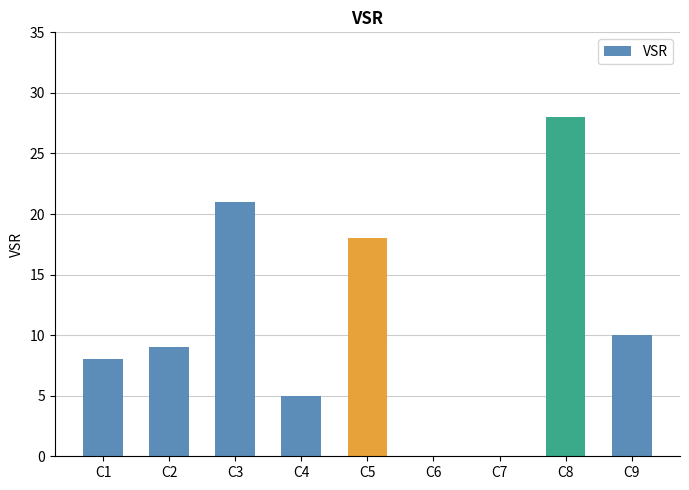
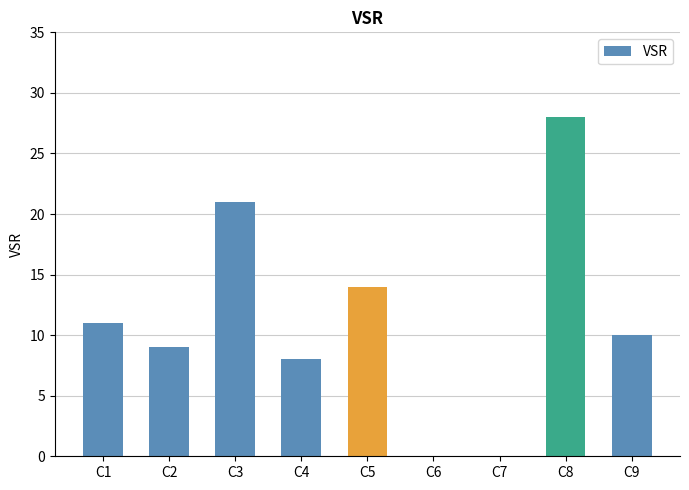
  {
-   "C1": 8,
+   "C1": 11,
    "C2": 9,
    "C3": 21,
-   "C4": 5,
-   "C5": 18,
+   "C4": 8,
+   "C5": 14,
    "C6": 0,
    "C7": 0,
    "C8": 28,
    "C9": 10
  }
